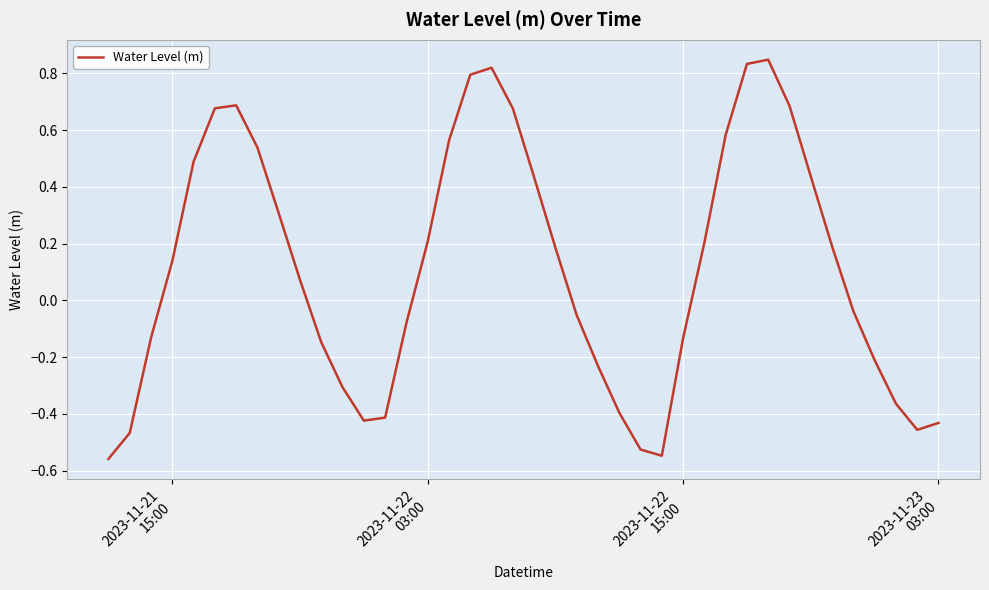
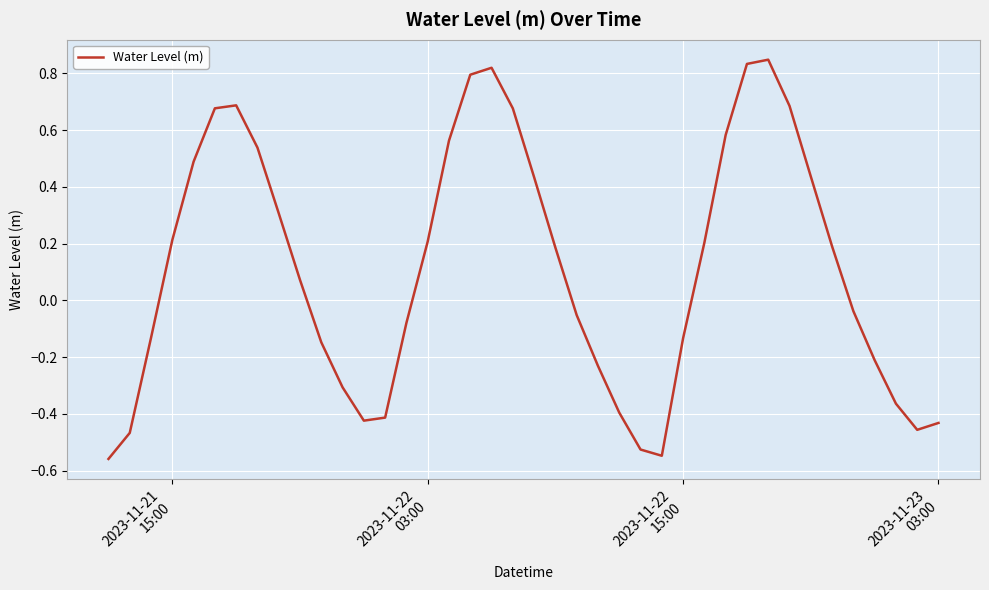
  {
-   "2023-11-21 15:00": 0.14,
+   "2023-11-21 15:00": 0.21,
    "2023-11-22 03:00": 0.21,
    "2023-11-22 15:00": -0.13,
    "2023-11-23 03:00": -0.43
  }
